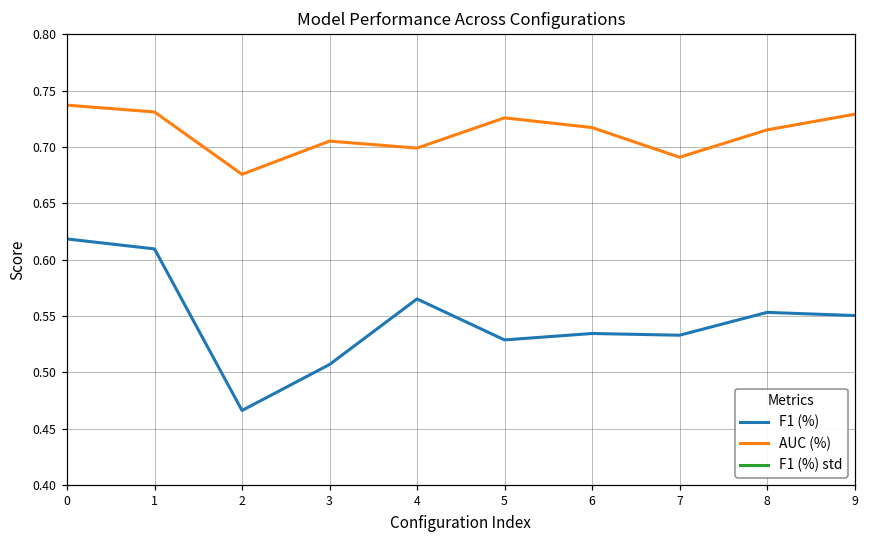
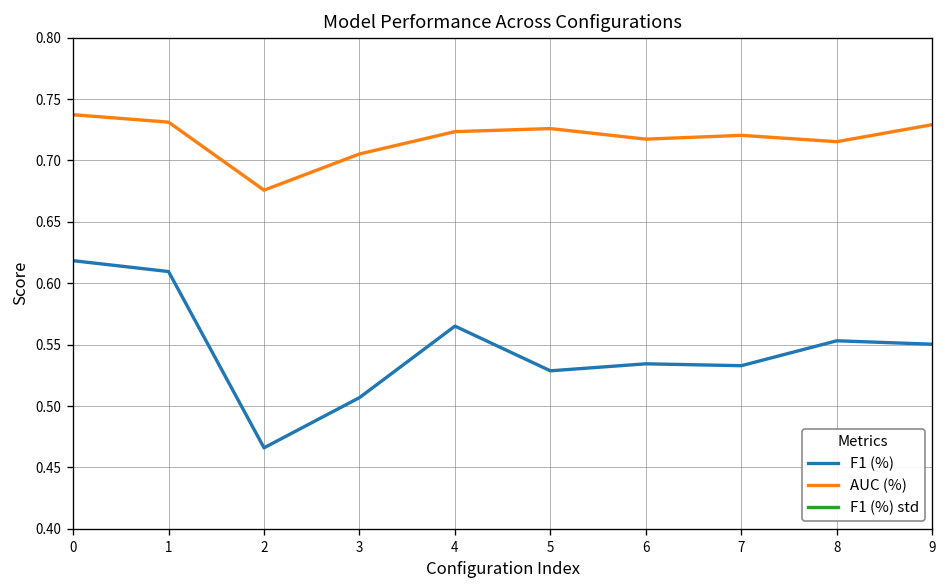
  {
    "F1 (%)": {
      "0": 0.618,
      "1": 0.610,
      "2": 0.466,
      "3": 0.507,
      "4": 0.565,
      "5": 0.529,
      "6": 0.534,
      "7": 0.533,
      "8": 0.553,
      "9": 0.550
    },
    "AUC (%)": {
      "0": 0.737,
      "1": 0.731,
      "2": 0.676,
      "3": 0.705,
-     "4": 0.699,
+     "4": 0.723,
      "5": 0.726,
      "6": 0.717,
-     "7": 0.691,
+     "7": 0.720,
      "8": 0.715,
      "9": 0.729
    }
  }
